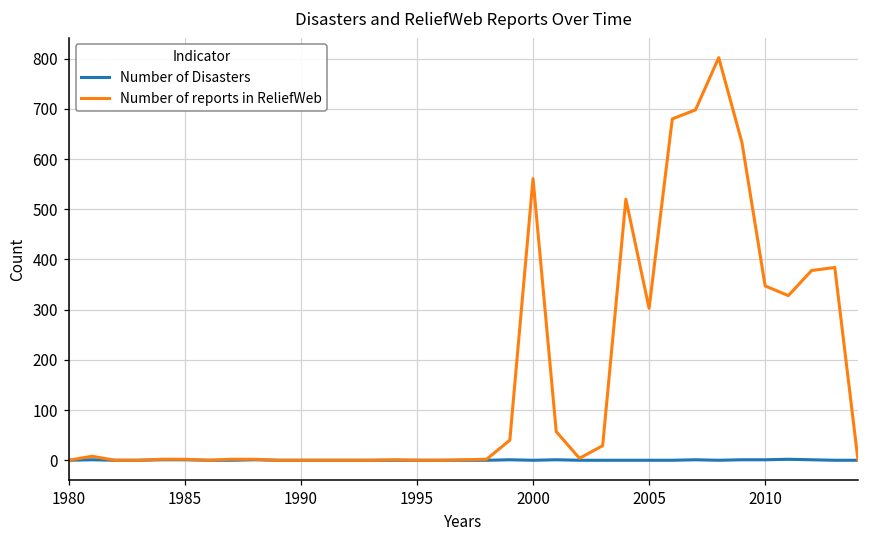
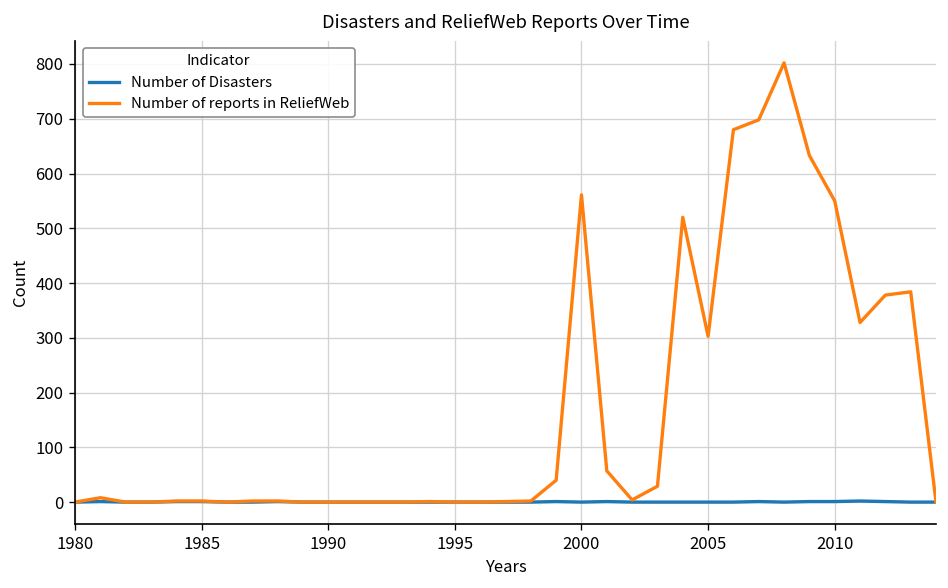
  {
    "Number of Disasters": {
      "2000": 0,
      "2005": 0,
      "2010": 0
    },
    "Number of reports in ReliefWeb": {
      "2000": 560,
      "2005": 300,
-     "2010": 350
+     "2010": 550
    }
  }
